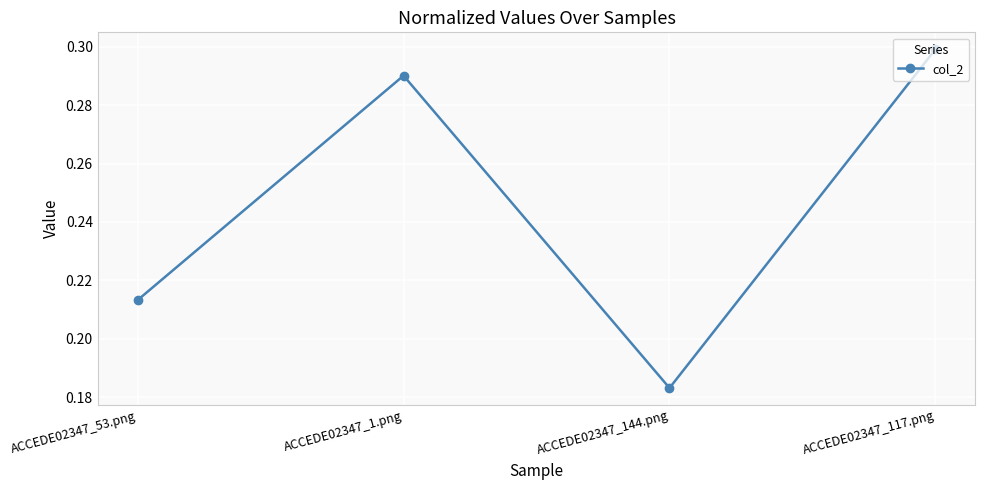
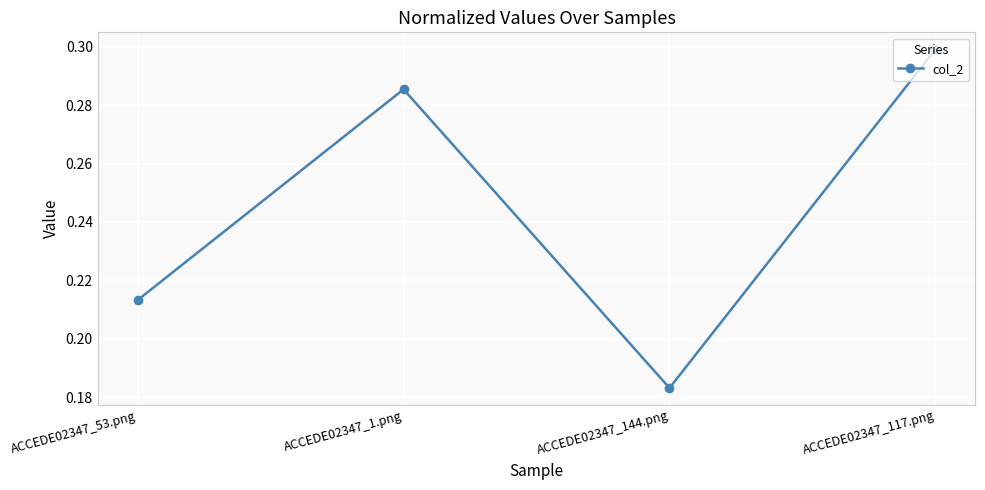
  {
    "ACCEDE02347_53.png": 0.213,
-   "ACCEDE02347_1.png": 0.290,
+   "ACCEDE02347_1.png": 0.285,
    "ACCEDE02347_144.png": 0.183
  }
